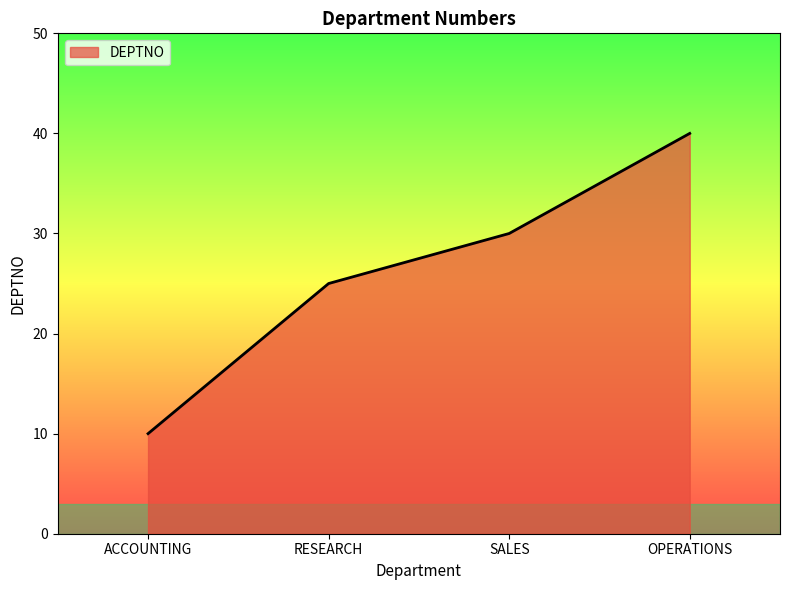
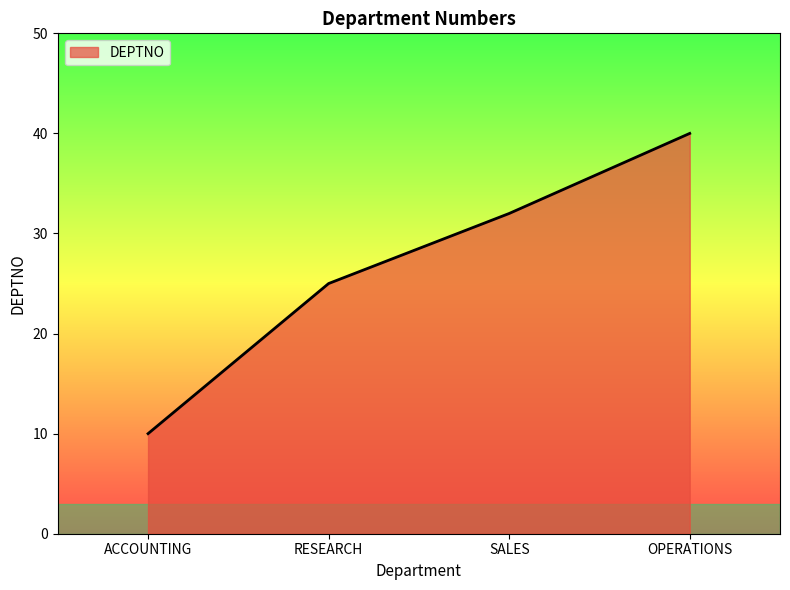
  {
    "ACCOUNTING": 10,
    "RESEARCH": 25,
-   "SALES": 30,
+   "SALES": 32,
    "OPERATIONS": 40
  }
